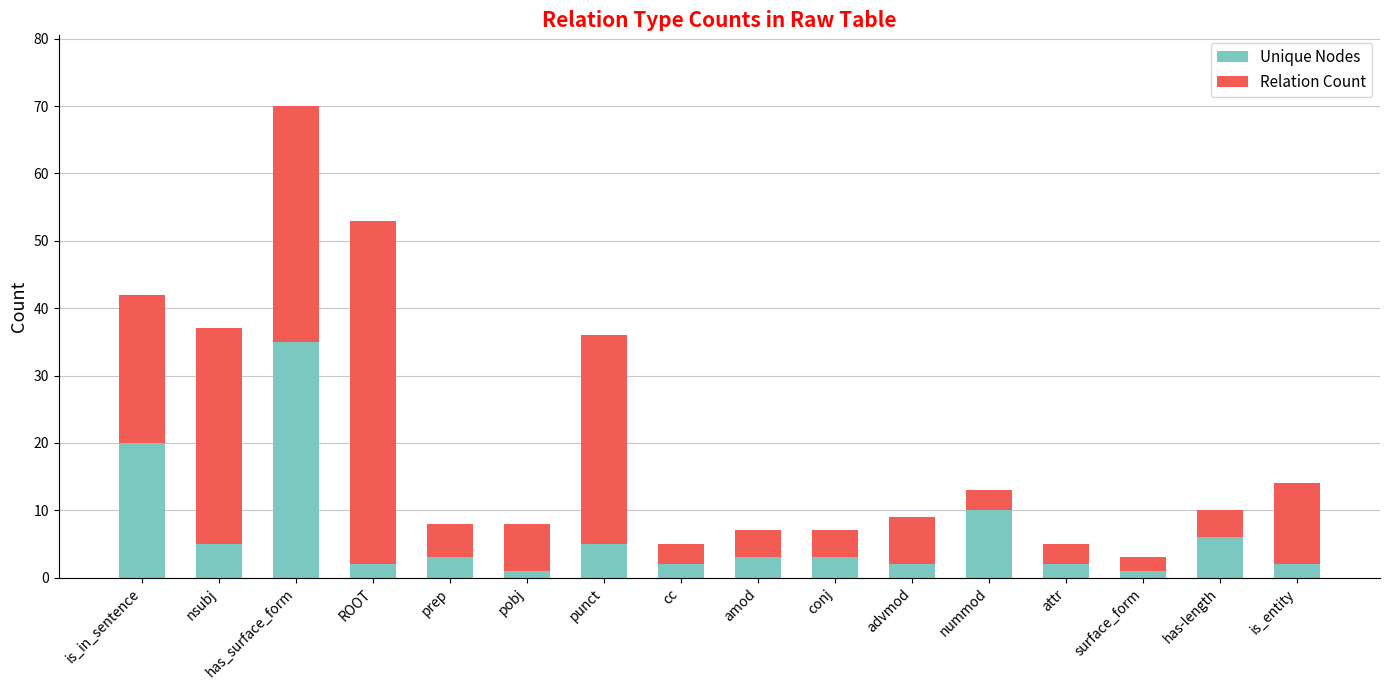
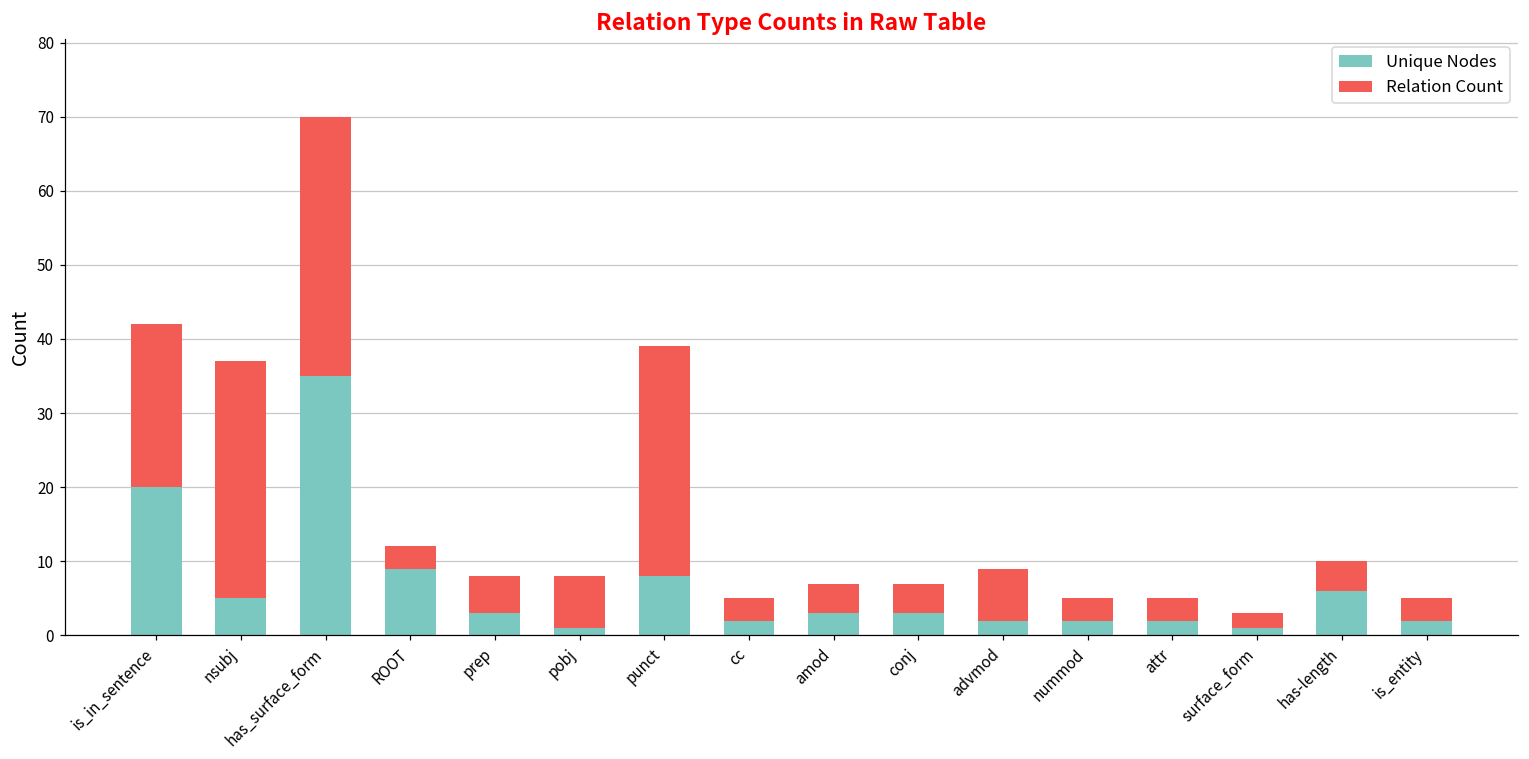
  {
    "Unique Nodes": {
      "is_in_sentence": 20,
      "nsubj": 5,
      "has_surface_form": 35,
-     "ROOT": 2,
+     "ROOT": 9,
      "prep": 3,
      "pobj": 1,
-     "punct": 5,
+     "punct": 8,
      "cc": 2,
      "amod": 3,
      "conj": 3,
      "advmod": 2,
-     "nummod": 10,
+     "nummod": 2,
      "attr": 2,
      "surface_form": 1,
      "has-length": 6,
      "is_entity": 2
    },
    "Relation Count": {
      "is_in_sentence": 22,
      "nsubj": 32,
      "has_surface_form": 35,
-     "ROOT": 51,
+     "ROOT": 3,
      "prep": 5,
      "pobj": 7,
      "punct": 31,
      "cc": 3,
      "amod": 4,
      "conj": 4,
      "advmod": 7,
      "nummod": 3,
      "attr": 3,
      "surface_form": 2,
      "has-length": 4,
-     "is_entity": 12
+     "is_entity": 3
    }
  }
